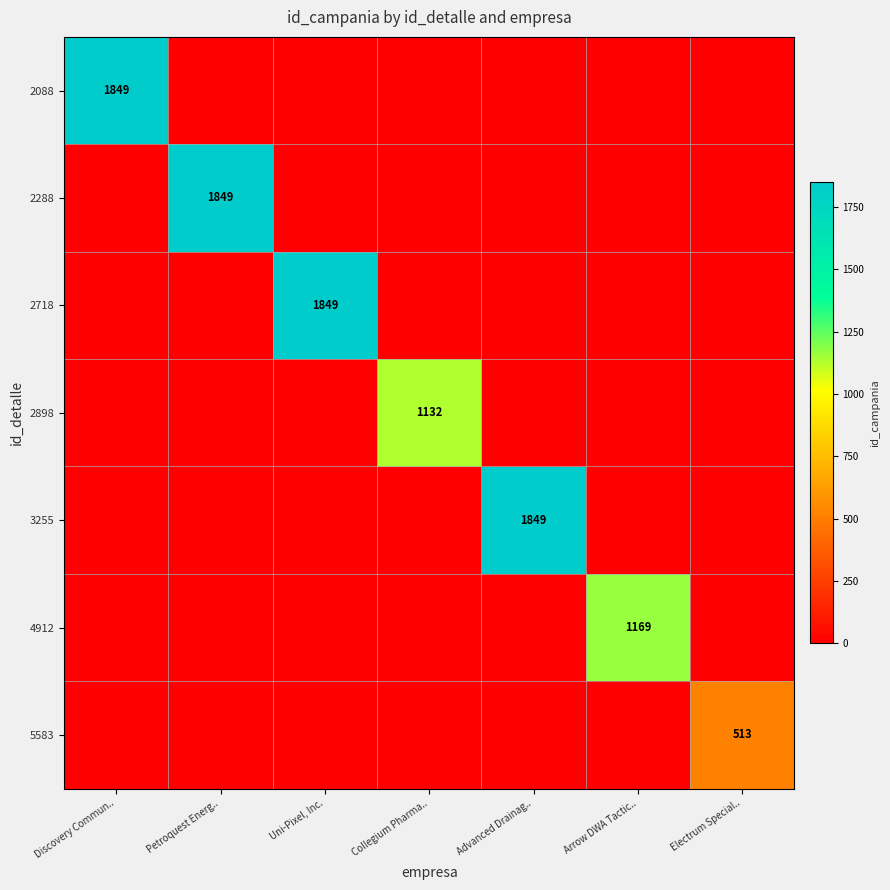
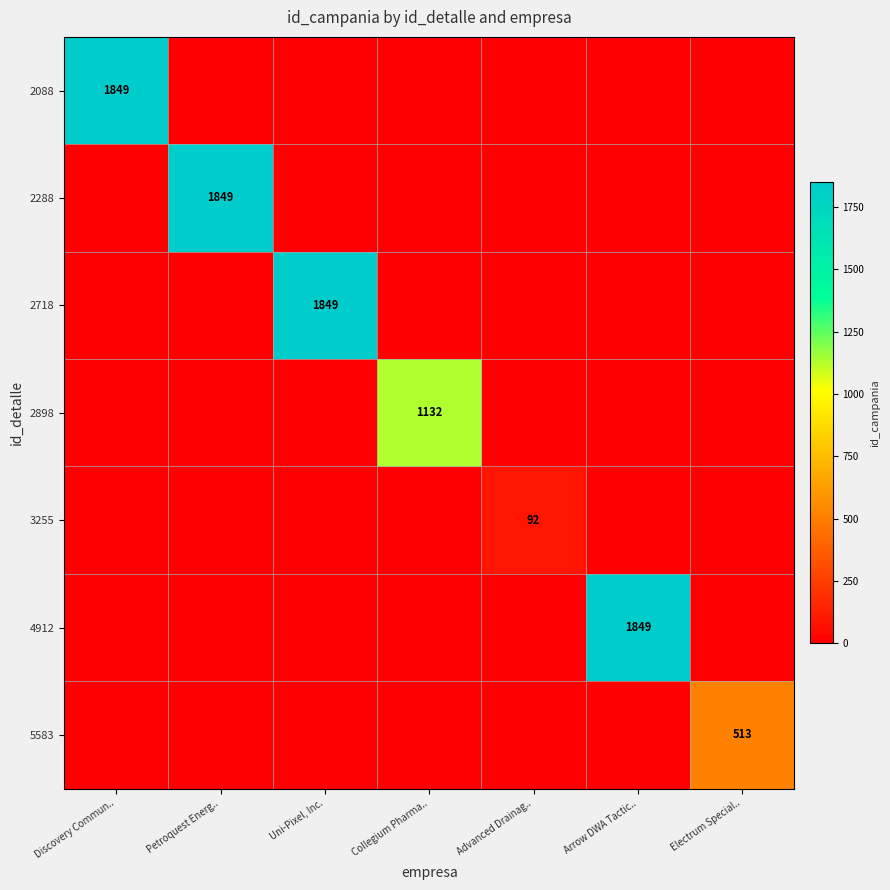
  {
    "2088": {
      "Discovery Commun..": 1849
    },
    "2288": {
      "Petroquest Energ..": 1849
    },
    "2718": {
      "Uni-Pixel, Inc.": 1849
    },
    "2898": {
      "Collegium Pharma..": 1132
    },
    "3255": {
-     "Advanced Drainag..": 1849
+     "Advanced Drainag..": 92
    },
    "4912": {
-     "Arrow DWA Tactic..": 1169
+     "Arrow DWA Tactic..": 1849
    },
    "5583": {
      "Electrum Special..": 513
    }
  }
